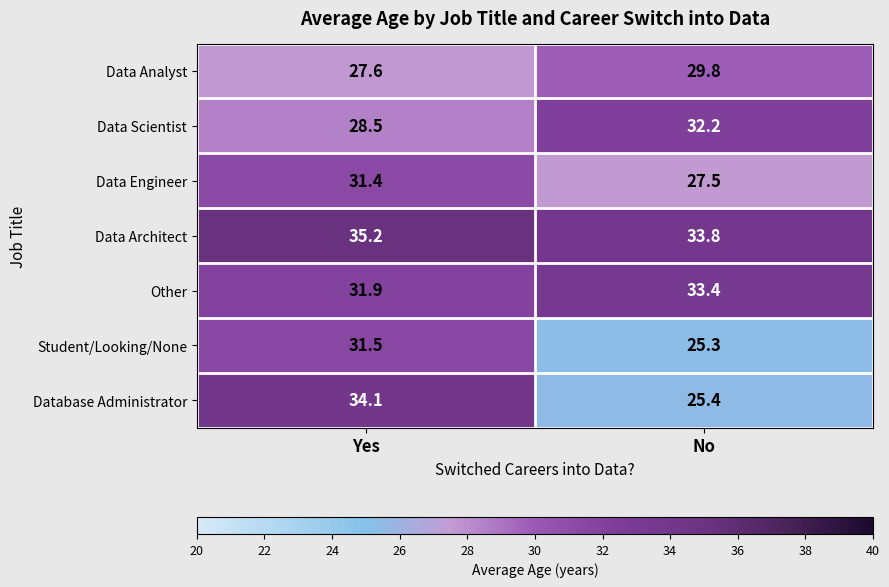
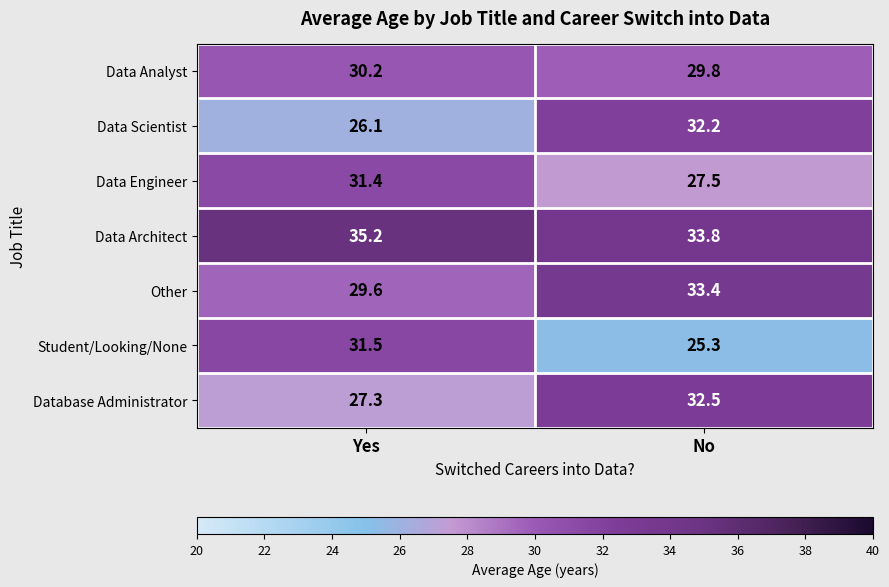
  {
    "Data Analyst": {
-     "Yes": 27.6,
+     "Yes": 30.2,
      "No": 29.8
    },
    "Data Scientist": {
-     "Yes": 28.5,
+     "Yes": 26.1,
      "No": 32.2
    },
    "Data Engineer": {
      "Yes": 31.4,
      "No": 27.5
    },
    "Data Architect": {
      "Yes": 35.2,
      "No": 33.8
    },
    "Other": {
-     "Yes": 31.9,
+     "Yes": 29.6,
      "No": 33.4
    },
    "Student/Looking/None": {
      "Yes": 31.5,
      "No": 25.3
    },
    "Database Administrator": {
-     "Yes": 34.1,
-     "No": 25.4
+     "Yes": 27.3,
+     "No": 32.5
    }
  }
